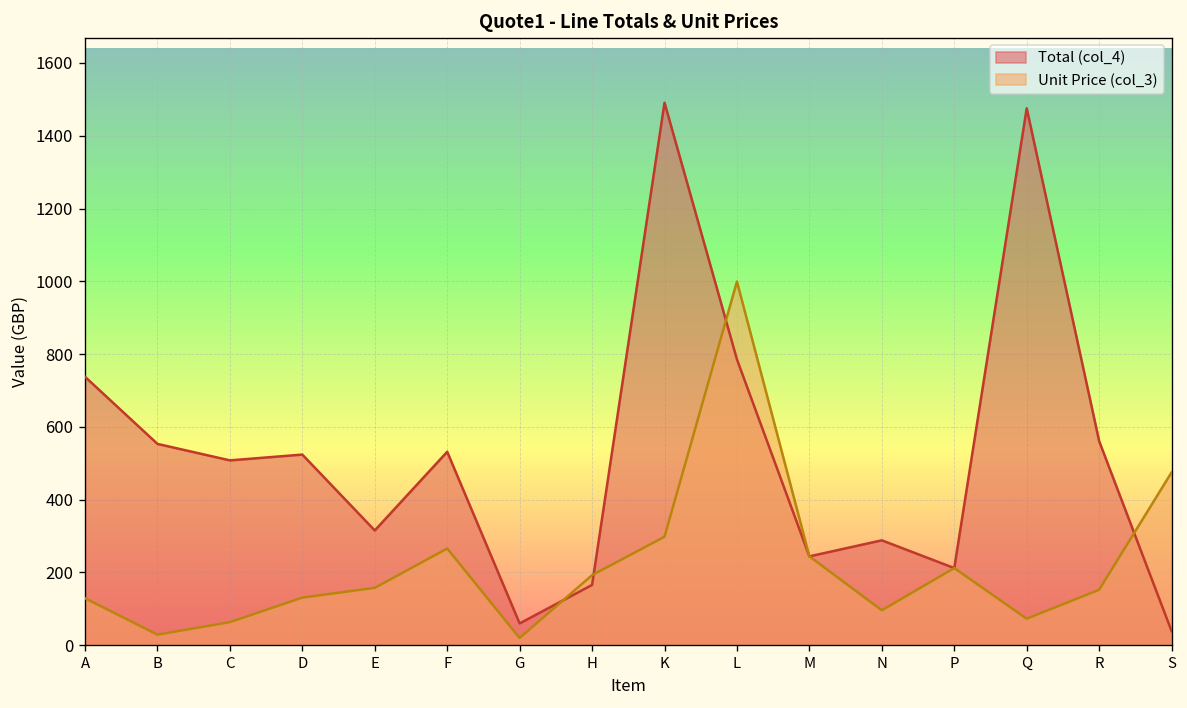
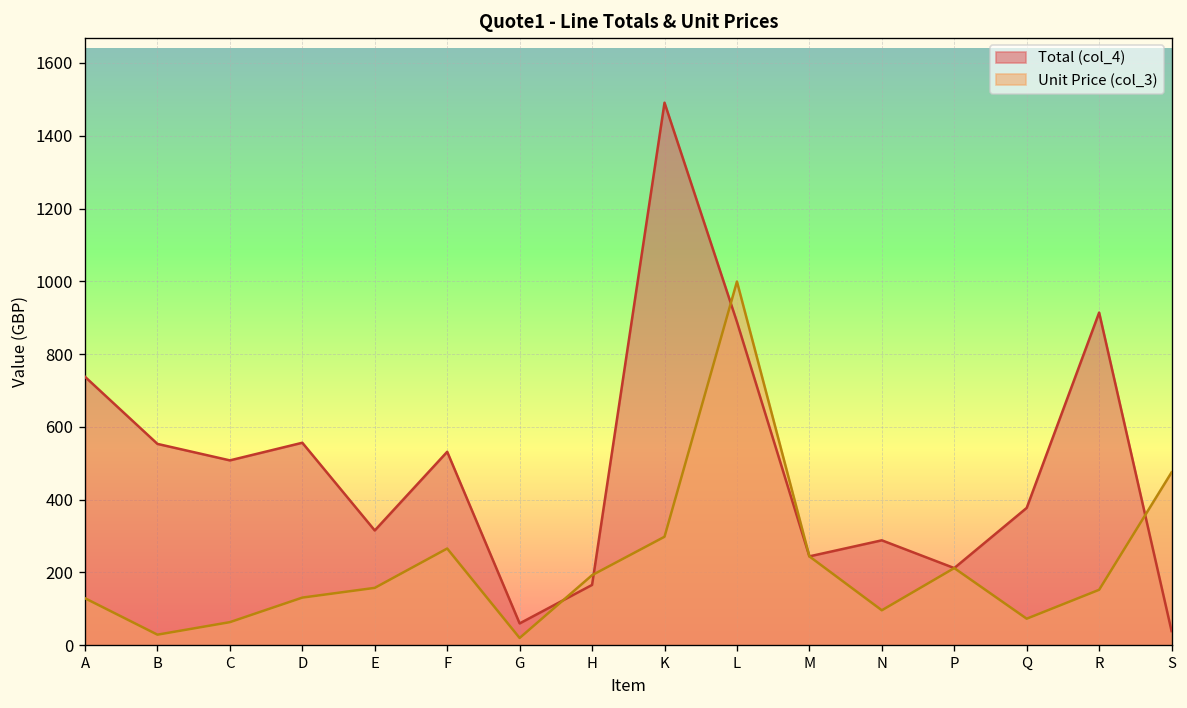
  {
    "Total (col_4)": {
      "A": 740,
      "B": 550,
      "C": 510,
-     "D": 520,
+     "D": 560,
      "E": 320,
      "F": 530,
      "G": 60,
      "H": 170,
      "K": 1490,
-     "L": 790,
+     "L": 890,
      "N": 290,
-     "Q": 1480,
-     "R": 560,
+     "Q": 380,
+     "R": 910,
      "S": 40
    },
    "Unit Price (col_3)": {
      "A": 130,
      "B": 30,
      "C": 60,
      "D": 130,
      "E": 160,
      "F": 270,
      "G": 20,
      "H": 190,
      "K": 300,
      "L": 1000,
      "N": 100,
      "Q": 70,
      "R": 150,
      "S": 480
    }
  }
